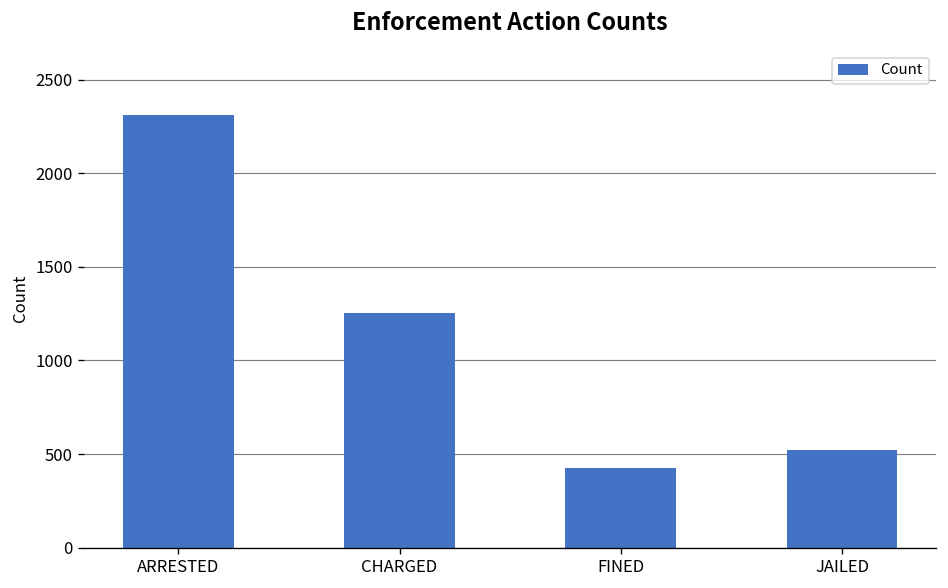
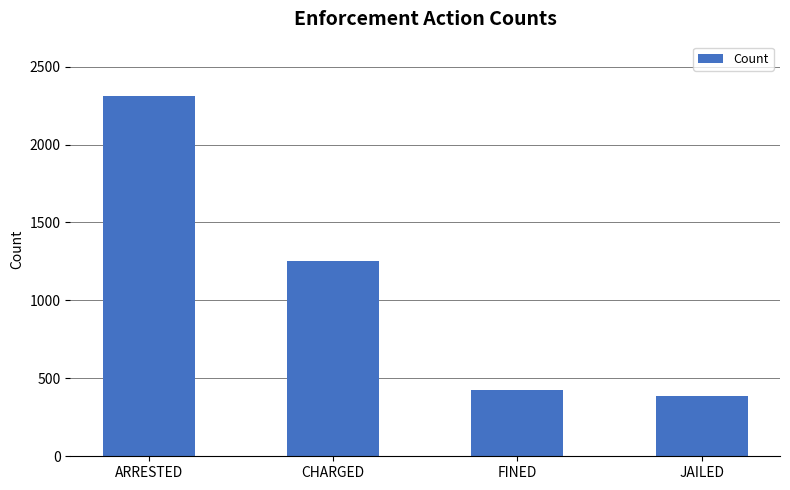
  {
    "ARRESTED": 2310,
    "CHARGED": 1260,
    "FINED": 420,
-   "JAILED": 520
+   "JAILED": 390
  }
